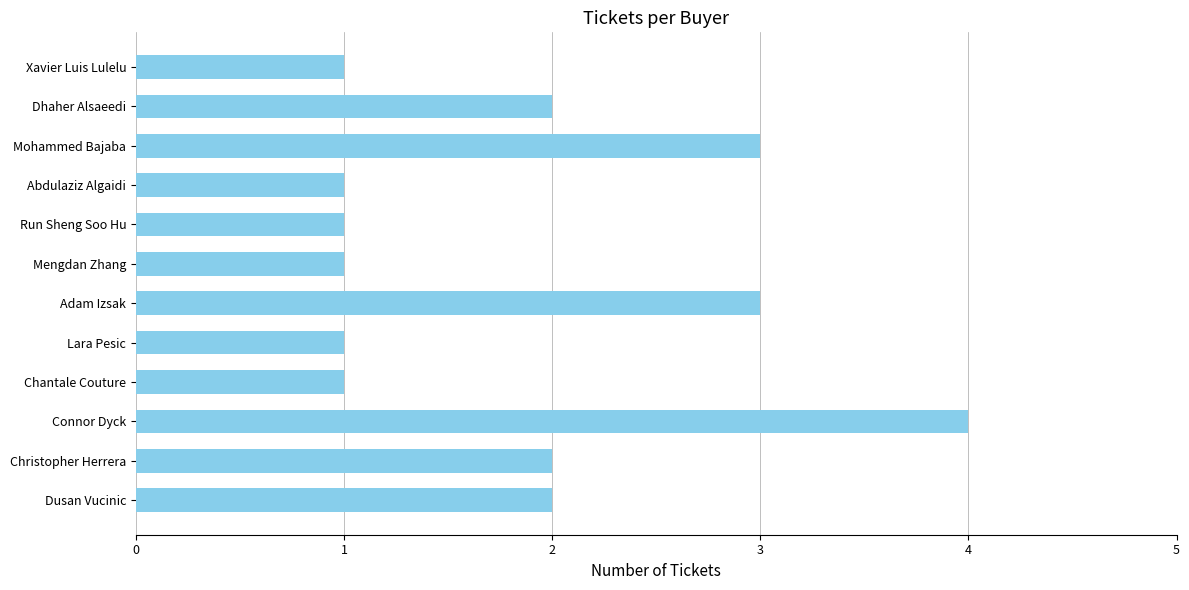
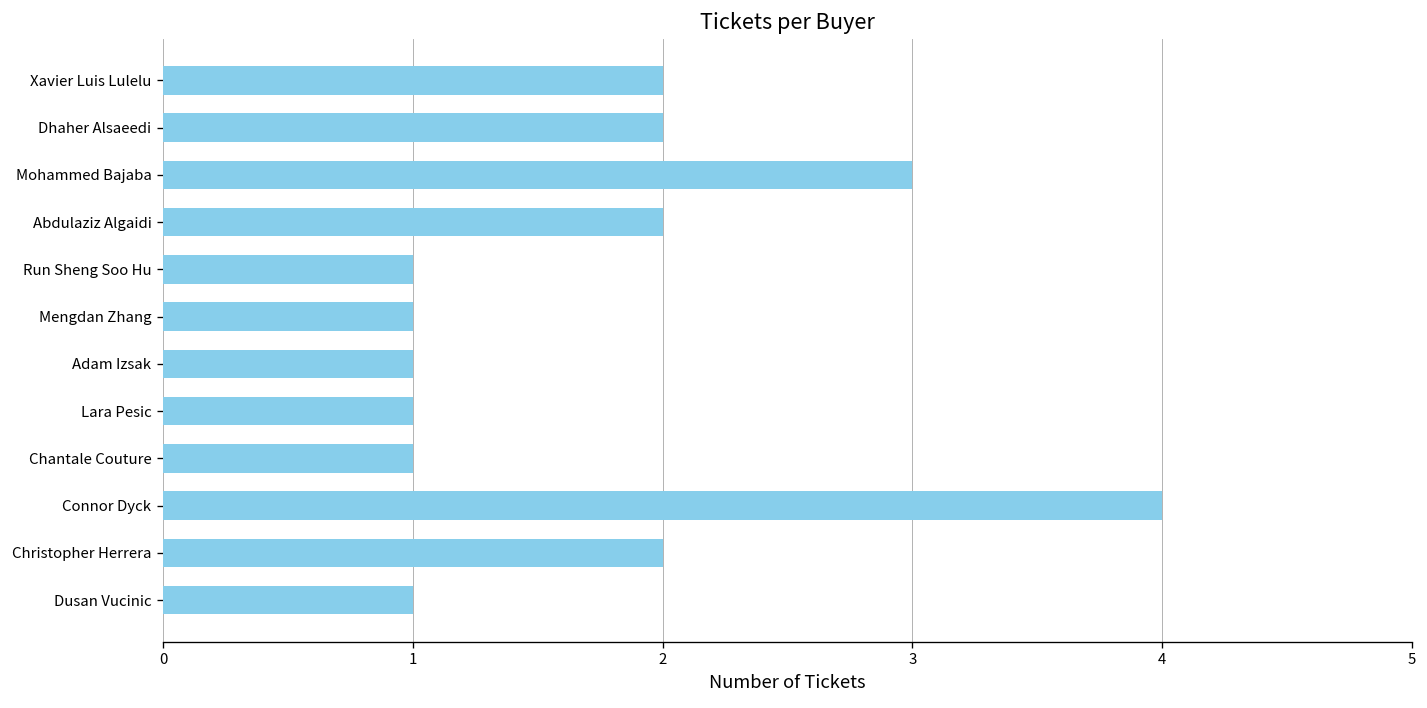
  {
-   "Xavier Luis Lulelu": 1,
+   "Xavier Luis Lulelu": 2,
    "Dhaher Alsaeedi": 2,
    "Mohammed Bajaba": 3,
-   "Abdulaziz Algaidi": 1,
+   "Abdulaziz Algaidi": 2,
    "Run Sheng Soo Hu": 1,
    "Mengdan Zhang": 1,
-   "Adam Izsak": 3,
+   "Adam Izsak": 1,
    "Lara Pesic": 1,
    "Chantale Couture": 1,
    "Connor Dyck": 4,
    "Christopher Herrera": 2,
-   "Dusan Vucinic": 2
+   "Dusan Vucinic": 1
  }
